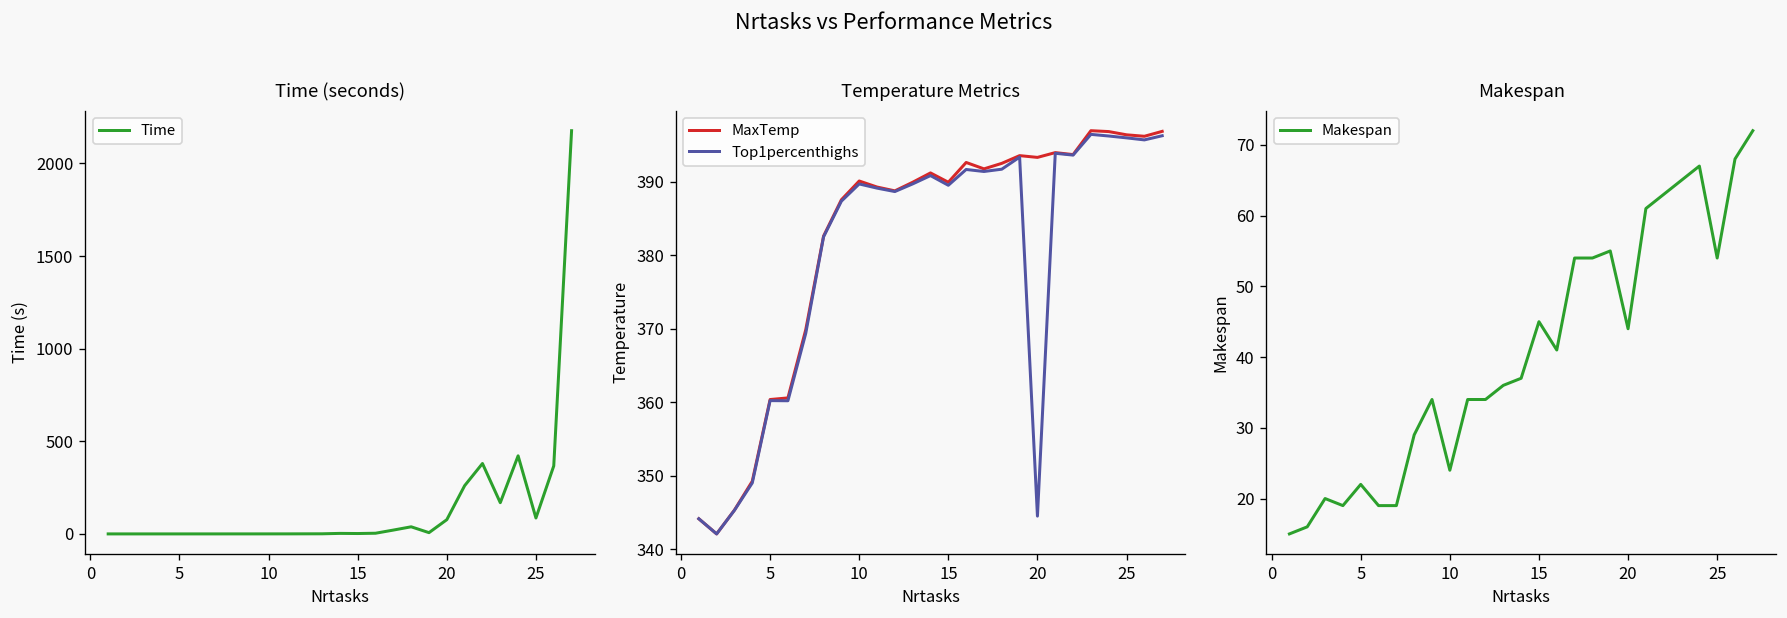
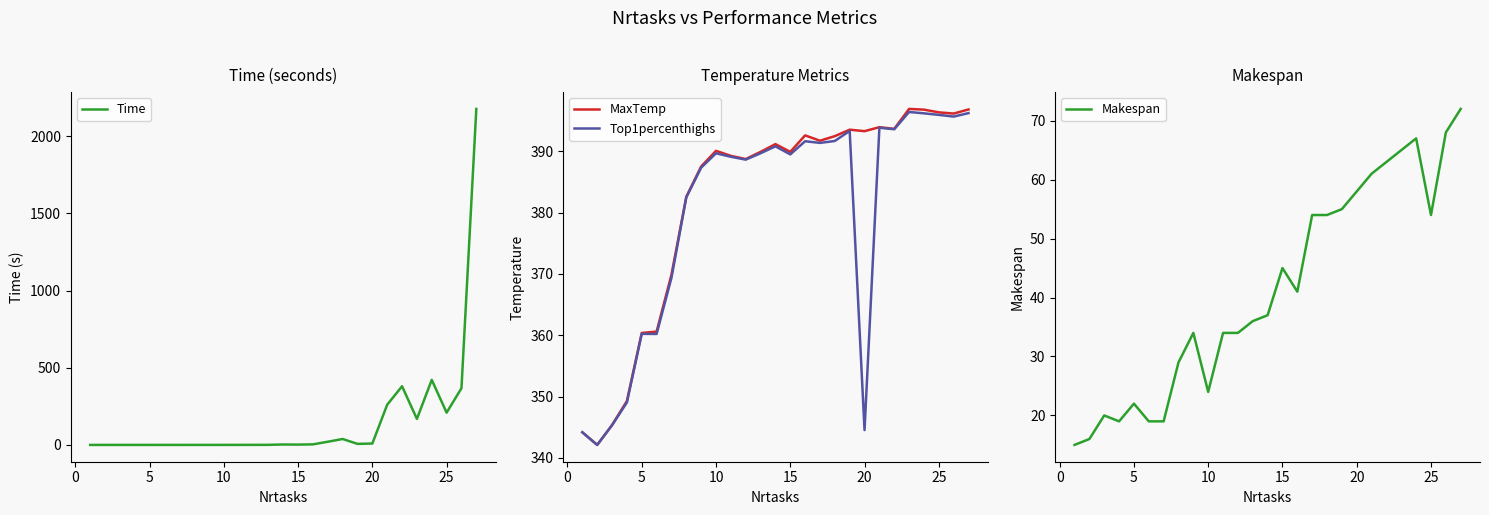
  {
    "Time (seconds)": {
      "5": 0,
      "10": 0,
      "15": 0,
-     "20": 80,
-     "25": 90
+     "20": 10,
+     "25": 210
    },
    "Temperature Metrics": {
      "MaxTemp": {
        "20": 393,
        "25": 396
      },
      "Top1percenthighs": {
        "20": 345,
        "25": 396
      }
    },
    "Makespan": {
      "5": 22,
      "10": 24,
      "15": 45,
-     "20": 44,
+     "20": 58,
      "25": 54
    }
  }
